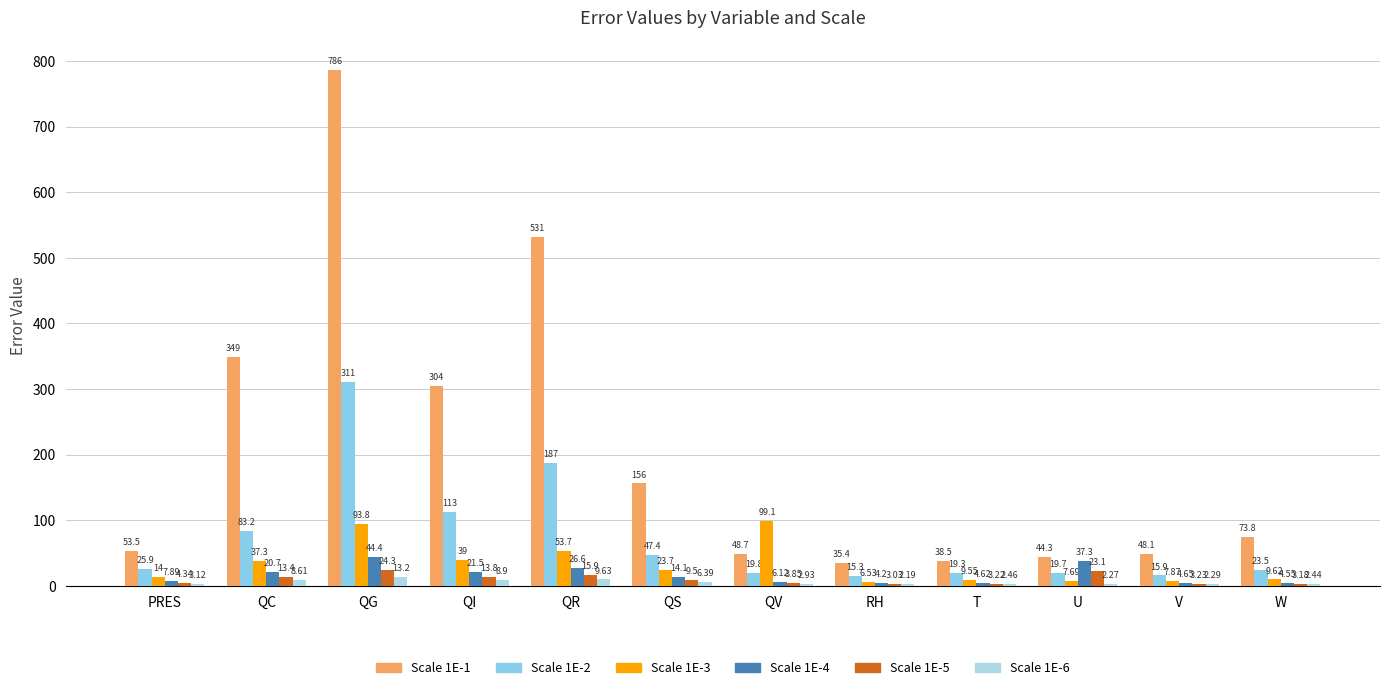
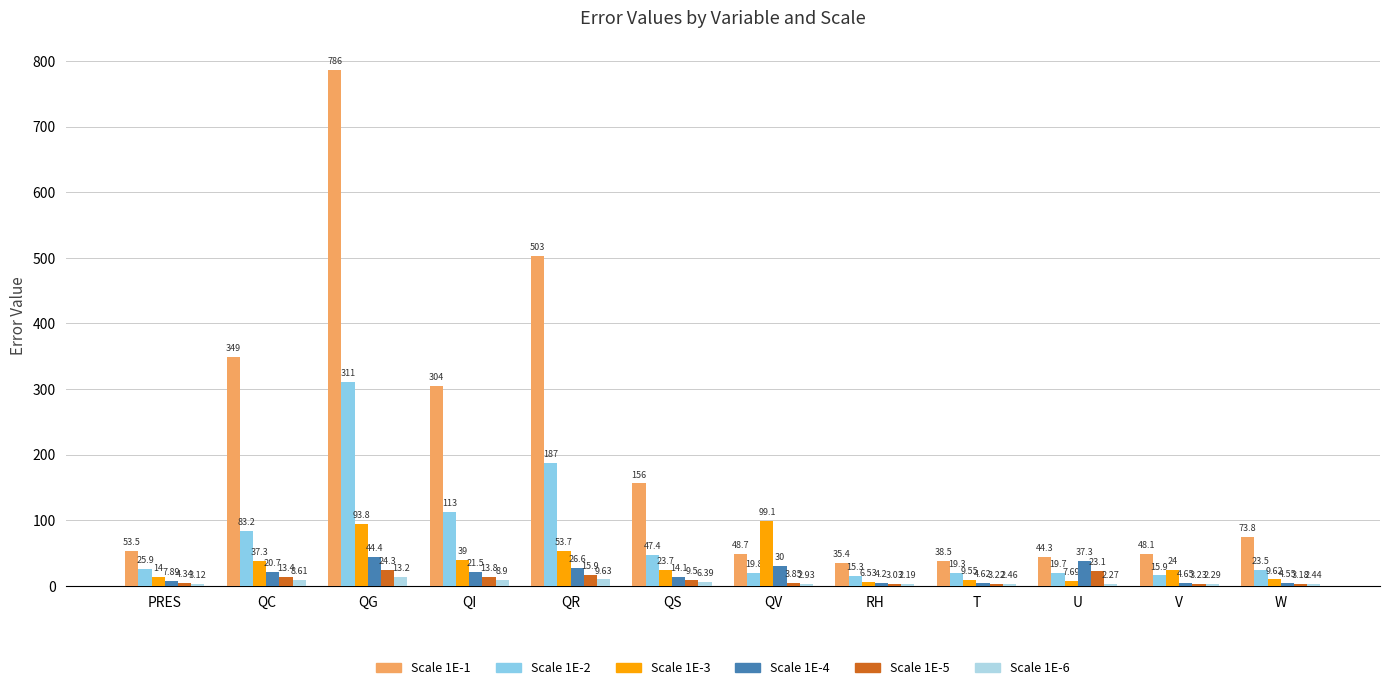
  {
    "Scale 1E-1": {
      "PRES": 53.5,
      "QC": 349,
      "QG": 786,
      "QI": 304,
-     "QR": 531,
+     "QR": 503,
      "QS": 156,
      "QV": 48.7,
      "RH": 35.4,
      "T": 38.5,
      "U": 44.3,
      "V": 48.1,
      "W": 73.8
    },
    "Scale 1E-3": {
      "PRES": 14,
      "QC": 37.3,
      "QG": 93.8,
      "QI": 39,
      "QR": 53.7,
      "QS": 23.7,
      "QV": 99.1,
      "RH": 6.53,
      "U": 7.69,
-     "V": 7.87
+     "V": 24
    },
    "Scale 1E-4": {
      "QC": 20.7,
      "QG": 44.4,
      "QI": 21.5,
      "QR": 26.6,
      "QS": 14.1,
-     "QV": 6.12,
+     "QV": 30,
      "RH": 4.2,
      "U": 37.3
    },
    "Scale 1E-5": {
      "QG": 24.3,
      "QI": 13.8,
      "QR": 15.9,
      "QS": 9.5,
      "U": 23.1
    }
  }
